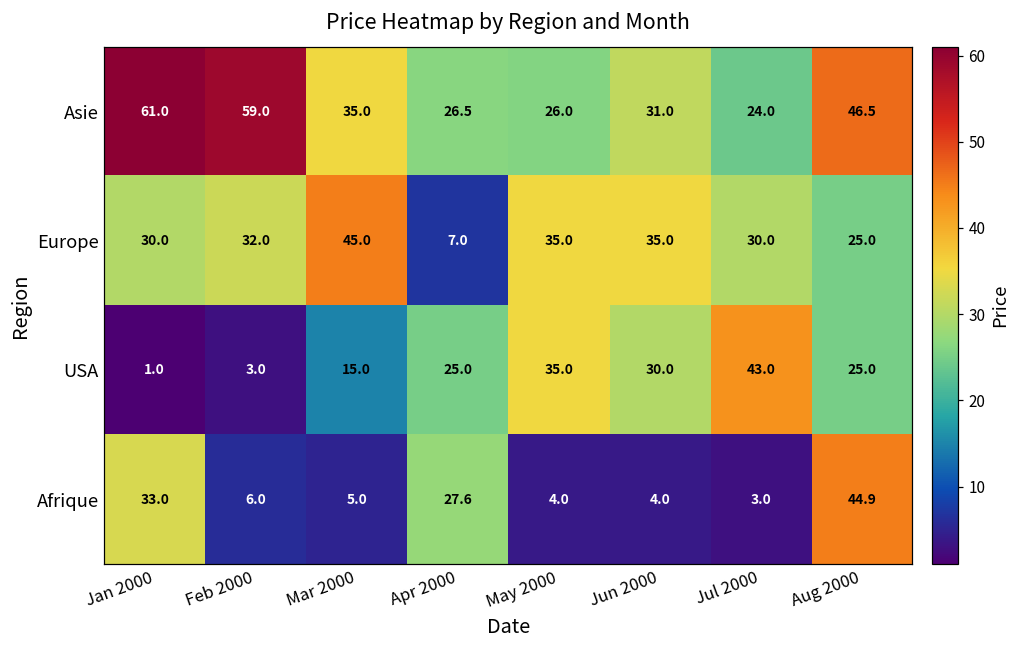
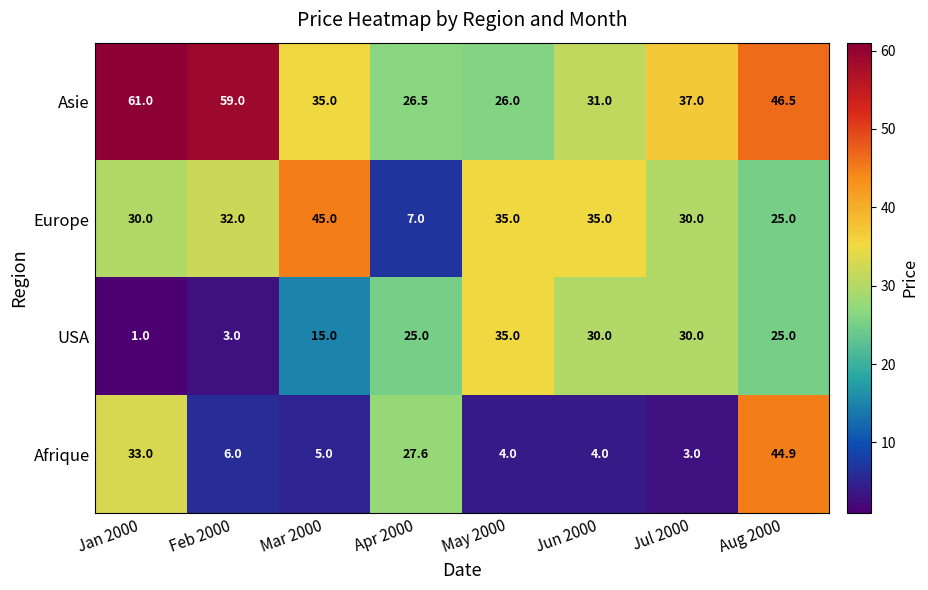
  {
    "Asie": {
      "Jan 2000": 61.0,
      "Feb 2000": 59.0,
      "Mar 2000": 35.0,
      "Apr 2000": 26.5,
      "May 2000": 26.0,
      "Jun 2000": 31.0,
-     "Jul 2000": 24.0,
+     "Jul 2000": 37.0,
      "Aug 2000": 46.5
    },
    "Europe": {
      "Jan 2000": 30.0,
      "Feb 2000": 32.0,
      "Mar 2000": 45.0,
      "Apr 2000": 7.0,
      "May 2000": 35.0,
      "Jun 2000": 35.0,
      "Jul 2000": 30.0,
      "Aug 2000": 25.0
    },
    "USA": {
      "Jan 2000": 1.0,
      "Feb 2000": 3.0,
      "Mar 2000": 15.0,
      "Apr 2000": 25.0,
      "May 2000": 35.0,
      "Jun 2000": 30.0,
-     "Jul 2000": 43.0,
+     "Jul 2000": 30.0,
      "Aug 2000": 25.0
    },
    "Afrique": {
      "Jan 2000": 33.0,
      "Feb 2000": 6.0,
      "Mar 2000": 5.0,
      "Apr 2000": 27.6,
      "May 2000": 4.0,
      "Jun 2000": 4.0,
      "Jul 2000": 3.0,
      "Aug 2000": 44.9
    }
  }
